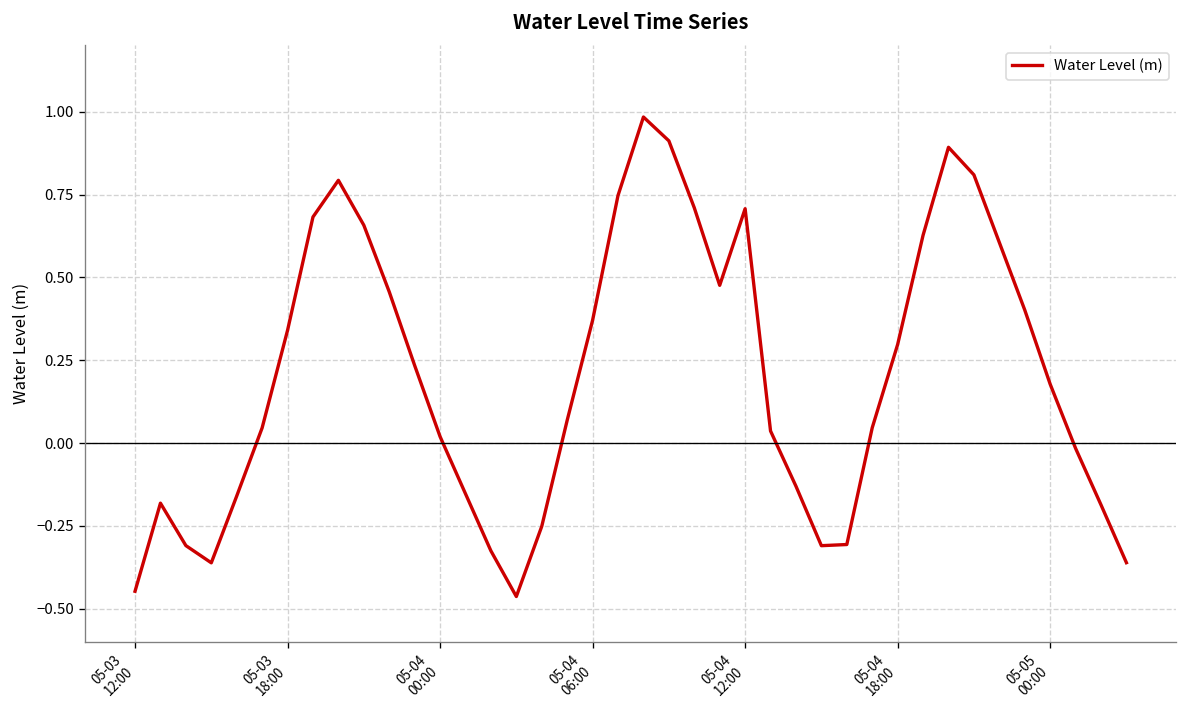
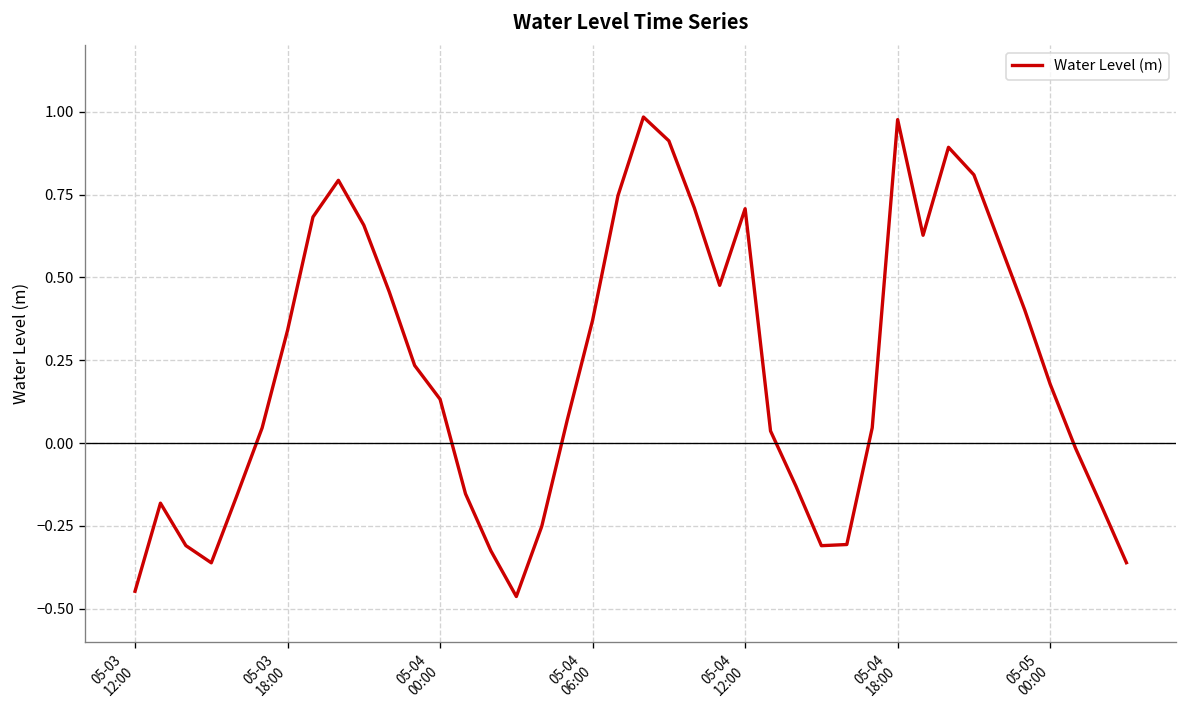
  {
    "05-03 12:00": -0.45,
    "05-03 18:00": 0.34,
-   "05-04 00:00": 0.02,
+   "05-04 00:00": 0.13,
    "05-04 06:00": 0.37,
    "05-04 12:00": 0.71,
-   "05-04 18:00": 0.30,
+   "05-04 18:00": 0.98,
    "05-05 00:00": 0.18
  }
